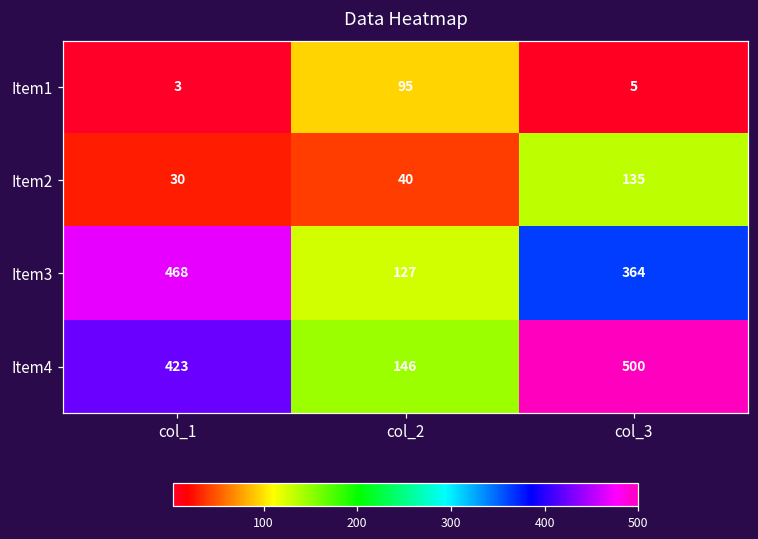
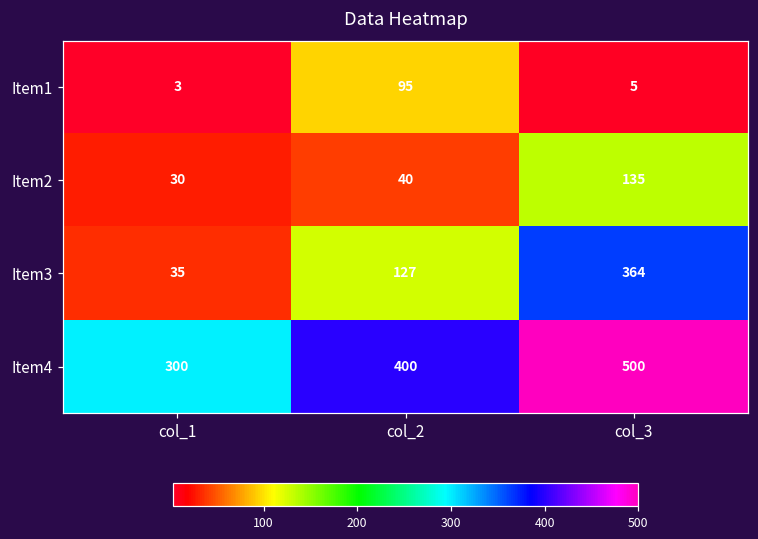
  {
    "Item1": {
      "col_1": 3,
      "col_2": 95,
      "col_3": 5
    },
    "Item2": {
      "col_1": 30,
      "col_2": 40,
      "col_3": 135
    },
    "Item3": {
-     "col_1": 468,
+     "col_1": 35,
      "col_2": 127,
      "col_3": 364
    },
    "Item4": {
-     "col_1": 423,
-     "col_2": 146,
+     "col_1": 300,
+     "col_2": 400,
      "col_3": 500
    }
  }
